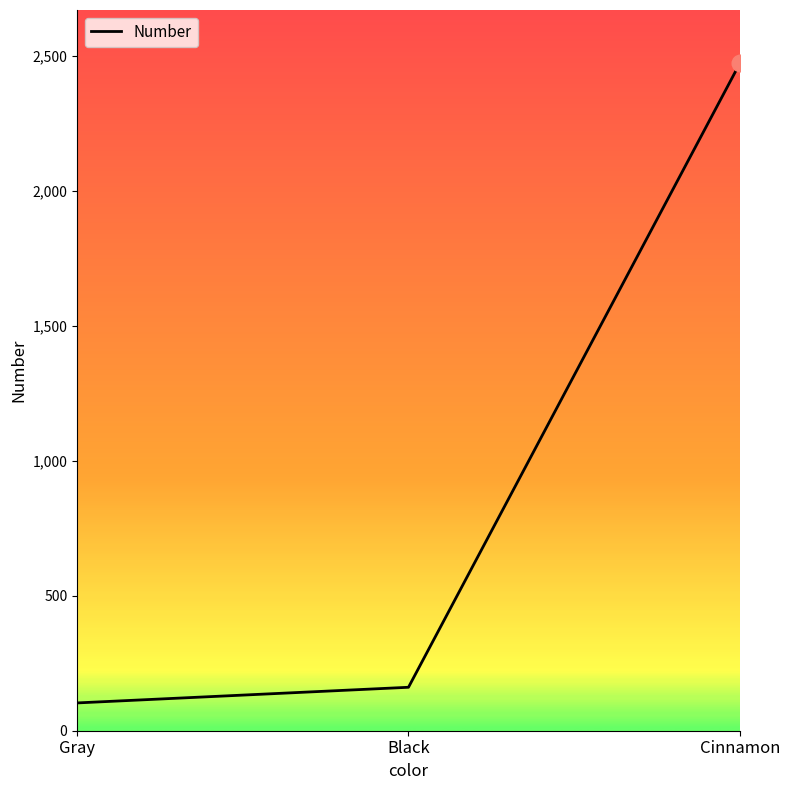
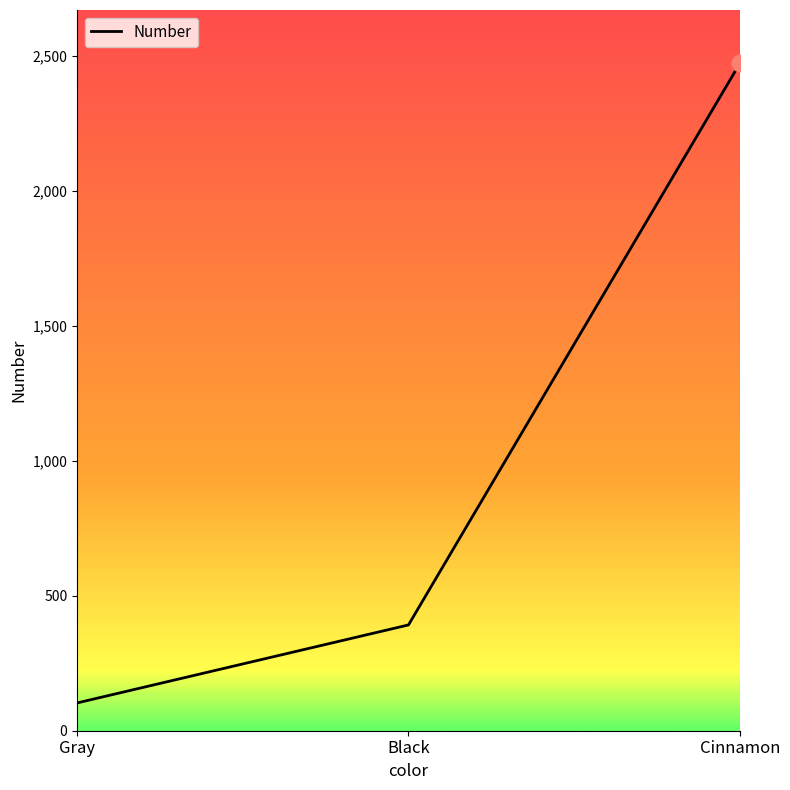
  {
    "Number": {
      "Gray": 100,
-     "Black": 160
+     "Black": 390
    }
  }
